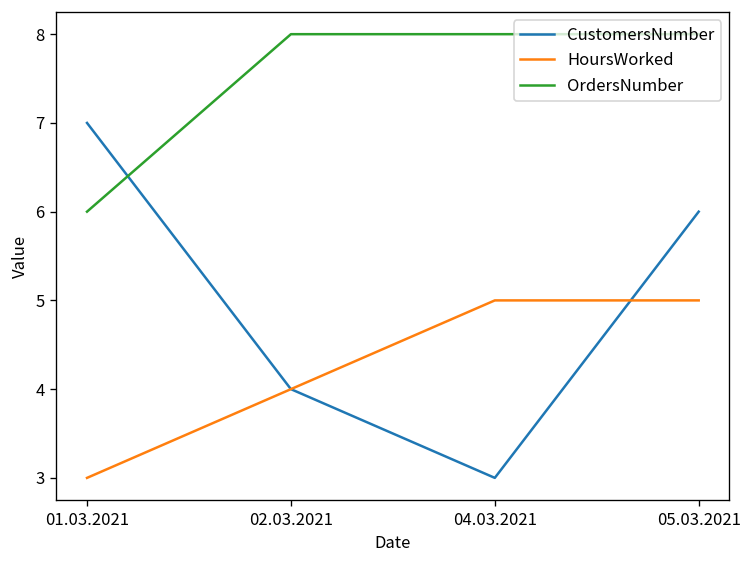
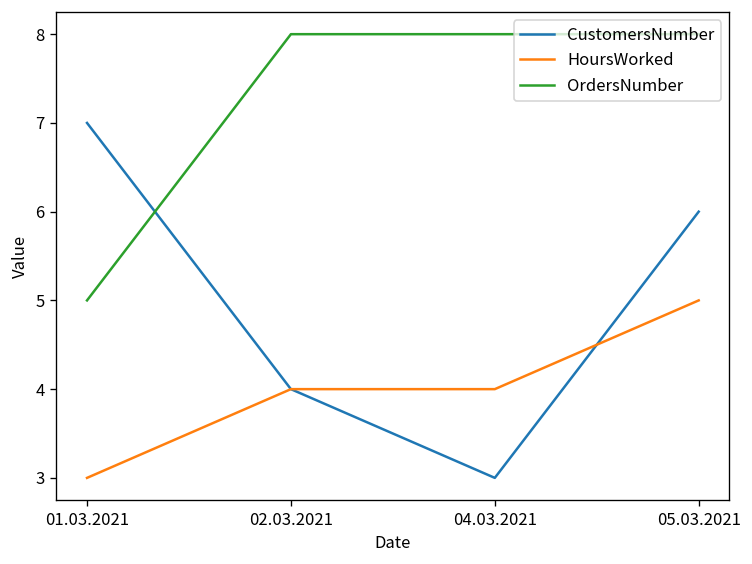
  {
    "CustomersNumber": {
      "01.03.2021": 7,
      "04.03.2021": 3,
      "05.03.2021": 6
    },
    "HoursWorked": {
      "01.03.2021": 3,
-     "04.03.2021": 5,
+     "04.03.2021": 4,
      "05.03.2021": 5
    },
    "OrdersNumber": {
-     "01.03.2021": 6,
+     "01.03.2021": 5,
      "02.03.2021": 8,
      "04.03.2021": 8
    }
  }
